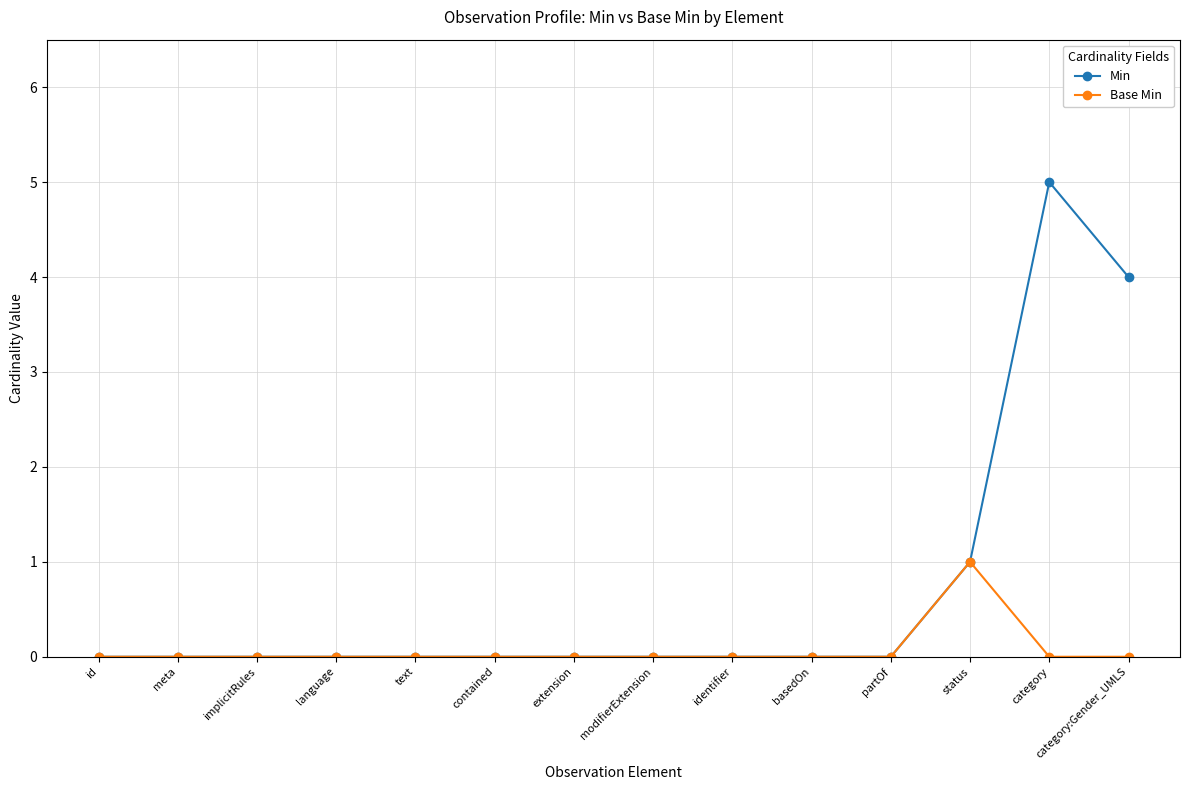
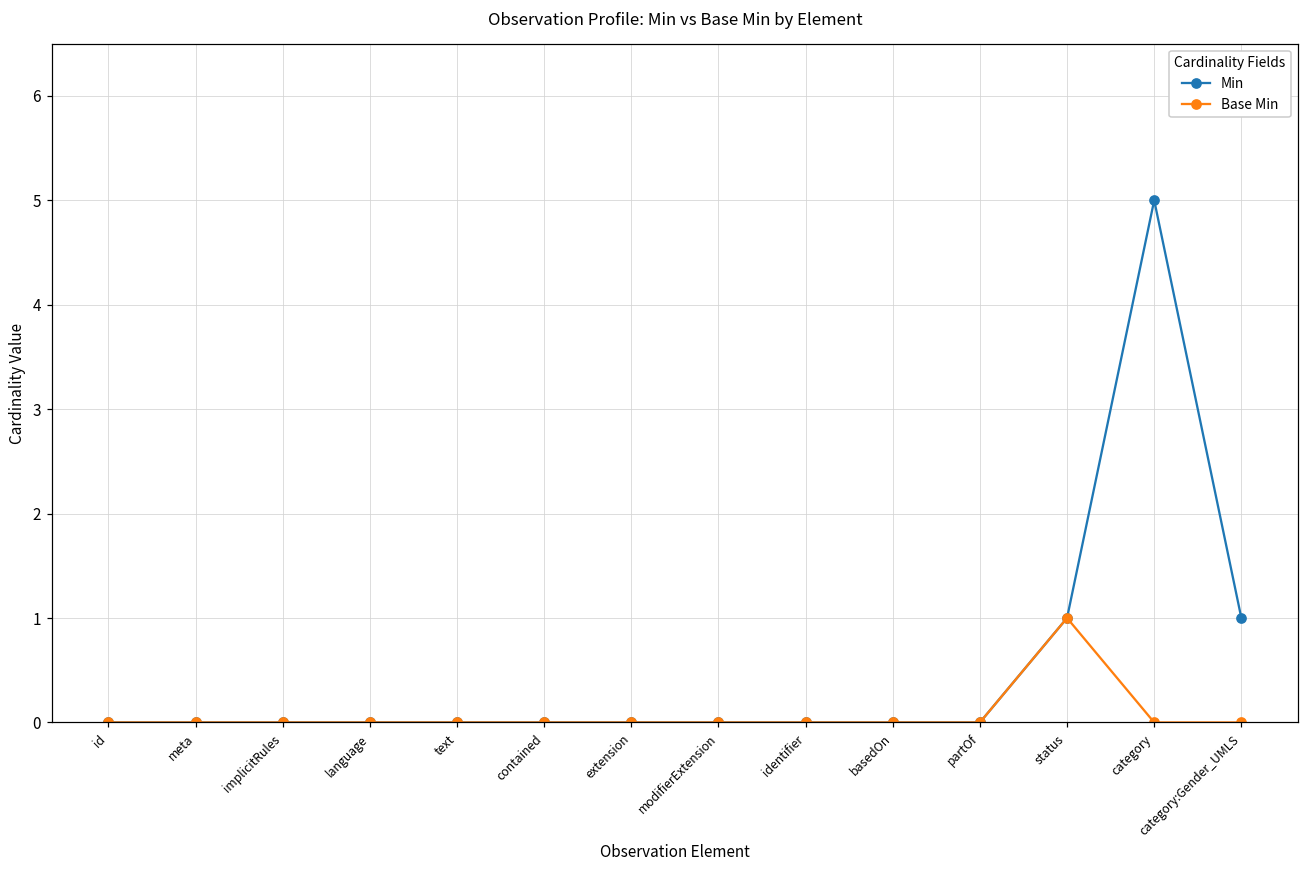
  {
    "Min": {
      "category": 5,
-     "category:Gender_UMLS": 4
+     "category:Gender_UMLS": 1
    },
    "Base Min": {
      "category": 0,
      "category:Gender_UMLS": 0
    }
  }
